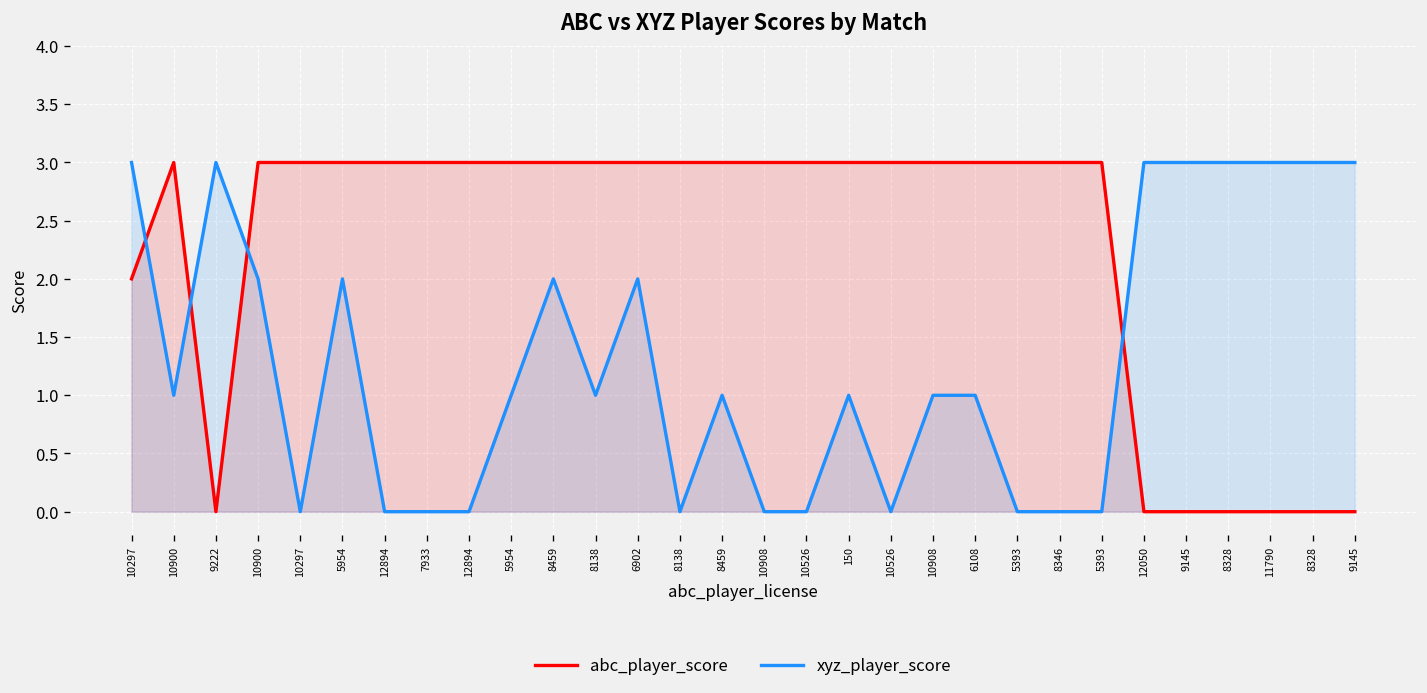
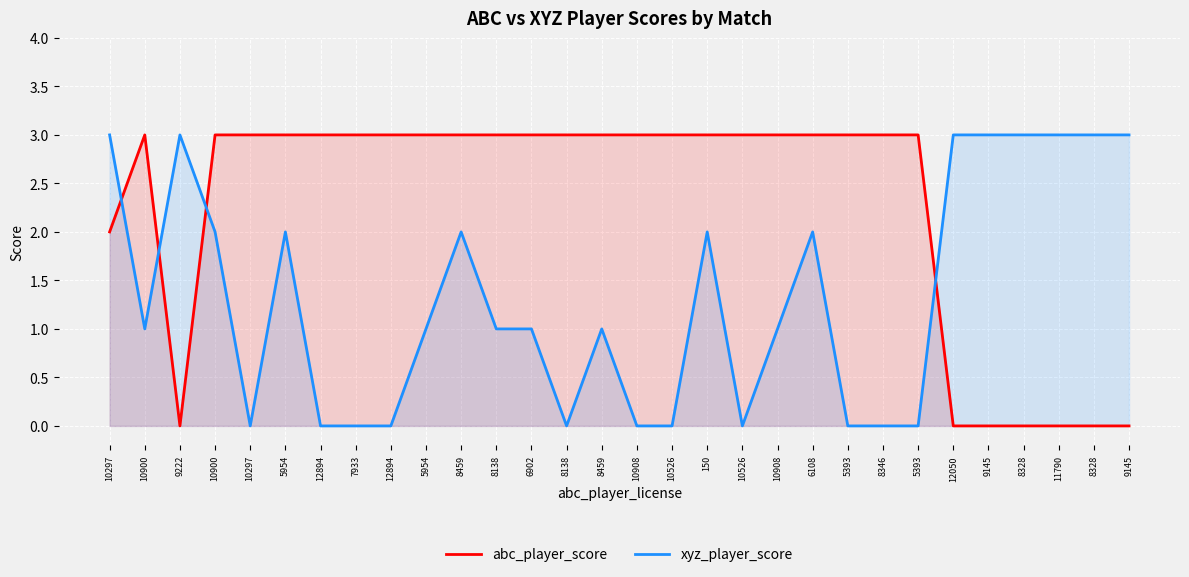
  {
    "abc_player_score": {
      "9222": 0,
      "7933": 3,
      "6902": 3,
      "150": 3,
      "6108": 3,
      "8346": 3,
      "12050": 0,
      "11790": 0
    },
    "xyz_player_score": {
      "9222": 3,
      "7933": 0,
-     "6902": 2,
-     "150": 1,
-     "6108": 1,
+     "6902": 1,
+     "150": 2,
+     "6108": 2,
      "8346": 0,
      "12050": 3,
      "11790": 3
    }
  }
